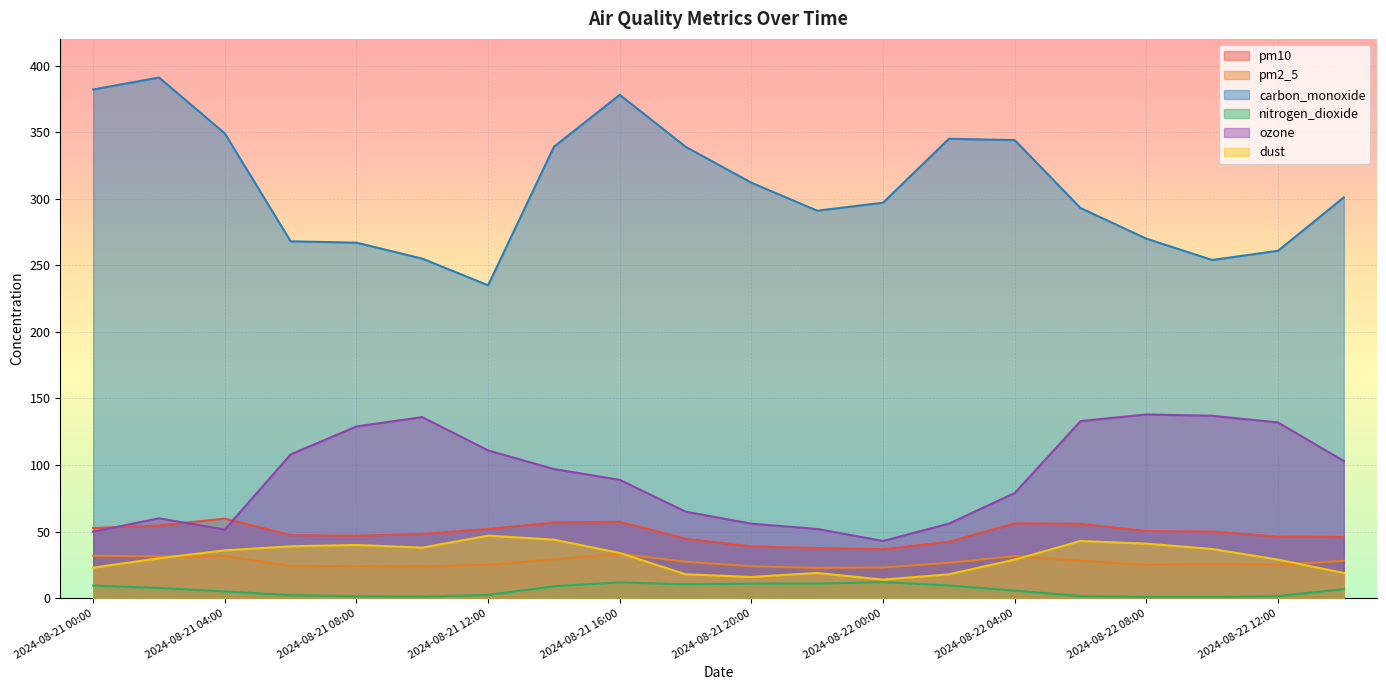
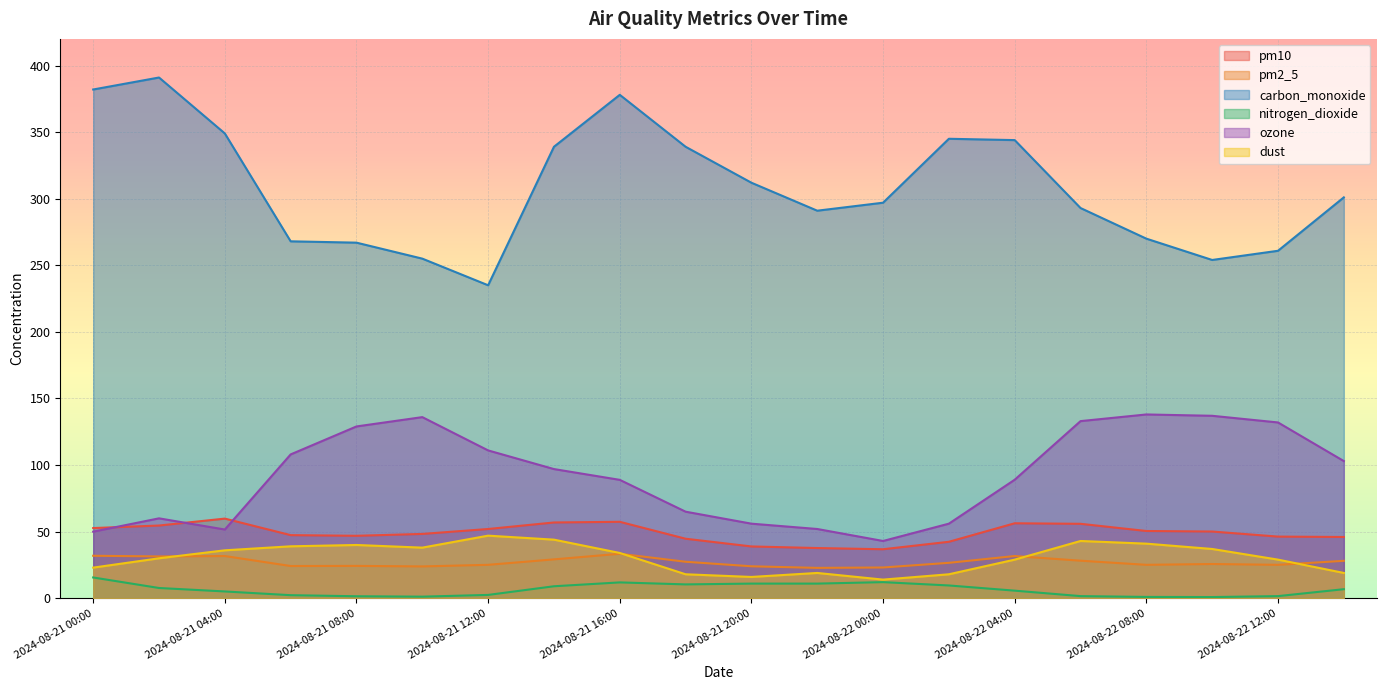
  {
    "carbon_monoxide": {
      "2024-08-21 00:00": 382,
      "2024-08-21 04:00": 349,
      "2024-08-21 08:00": 267,
      "2024-08-21 12:00": 235,
      "2024-08-21 16:00": 378,
      "2024-08-21 20:00": 312,
      "2024-08-22 00:00": 297,
      "2024-08-22 04:00": 344,
      "2024-08-22 08:00": 270,
      "2024-08-22 12:00": 261
    },
    "nitrogen_dioxide": {
-     "2024-08-21 00:00": 10,
+     "2024-08-21 00:00": 16,
      "2024-08-21 04:00": 5,
      "2024-08-21 08:00": 2,
      "2024-08-21 12:00": 3,
      "2024-08-21 16:00": 12,
      "2024-08-21 20:00": 11,
      "2024-08-22 04:00": 6,
      "2024-08-22 08:00": 1,
      "2024-08-22 12:00": 2
    },
    "ozone": {
      "2024-08-21 00:00": 50,
      "2024-08-21 04:00": 52,
      "2024-08-21 08:00": 129,
      "2024-08-21 12:00": 111,
      "2024-08-21 16:00": 89,
      "2024-08-21 20:00": 56,
      "2024-08-22 00:00": 43,
-     "2024-08-22 04:00": 79,
+     "2024-08-22 04:00": 89,
      "2024-08-22 08:00": 138,
      "2024-08-22 12:00": 132
    }
  }
